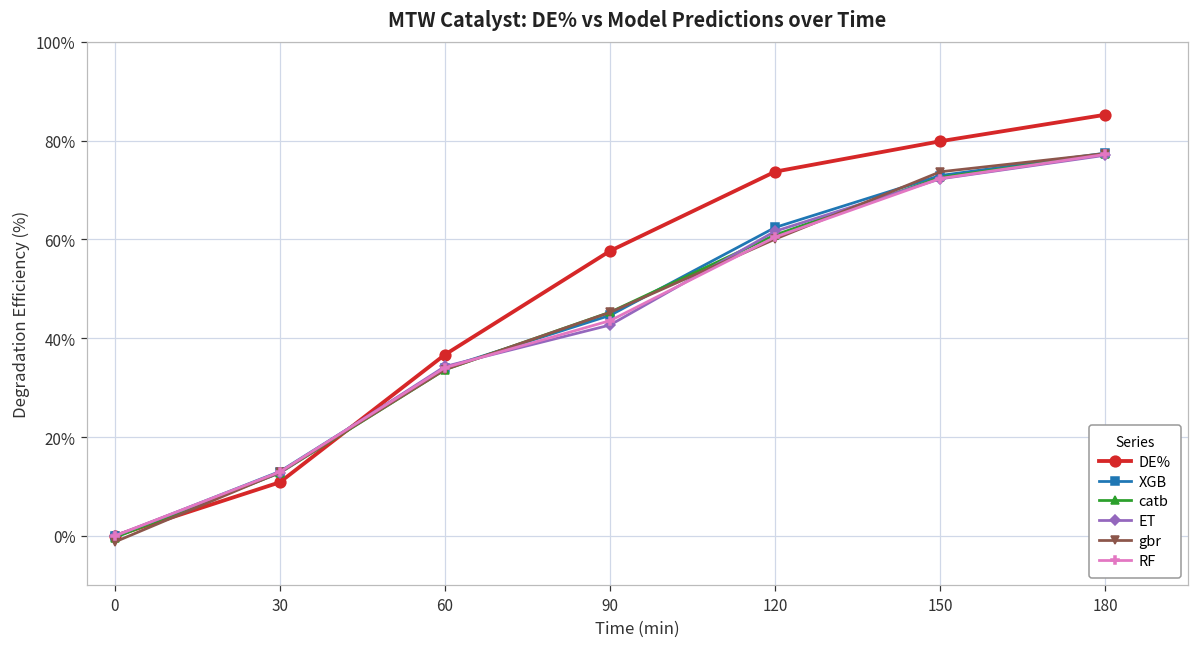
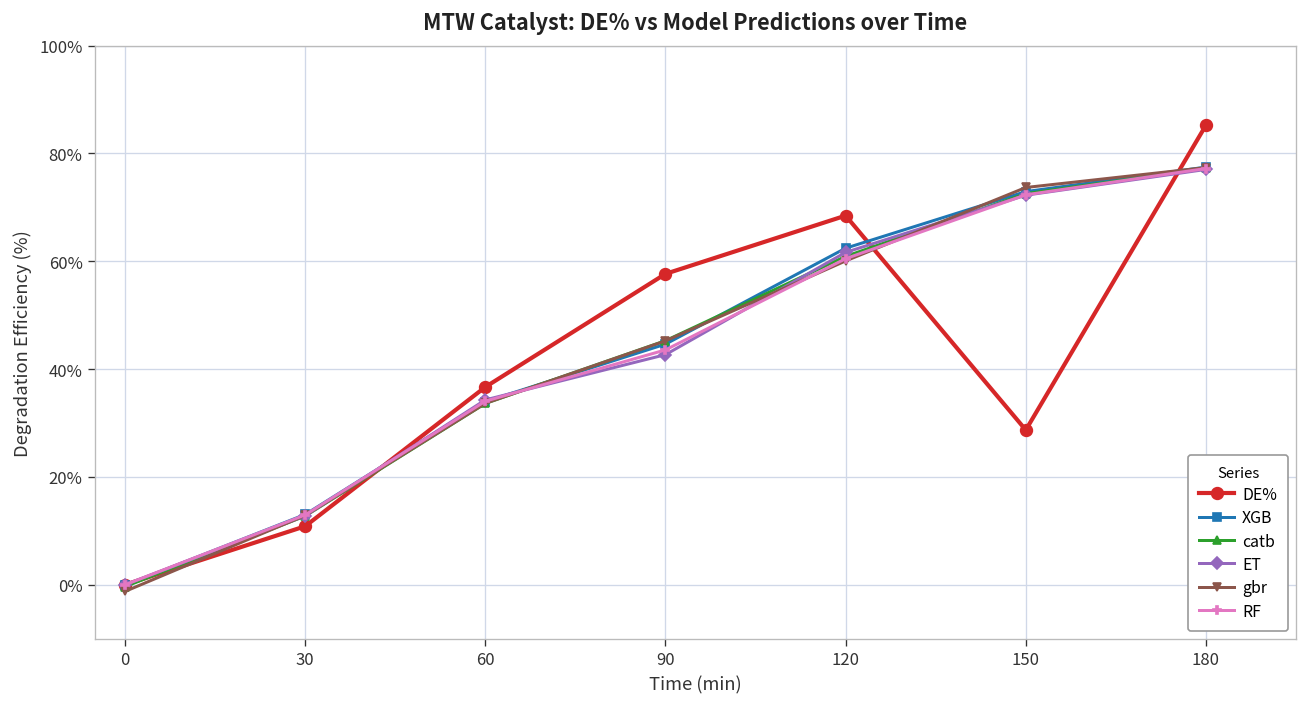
  {
    "DE%": {
      "30": "11%",
      "60": "37%",
      "90": "58%",
-     "120": "74%",
-     "150": "80%",
+     "120": "68%",
+     "150": "29%",
      "180": "85%"
    },
    "XGB": {
      "90": "45%",
      "120": "62%"
    },
    "ET": {
      "90": "43%",
      "120": "62%"
    },
    "gbr": {
      "0": "-1%",
      "150": "74%"
    },
    "RF": {
      "90": "44%"
    }
  }
